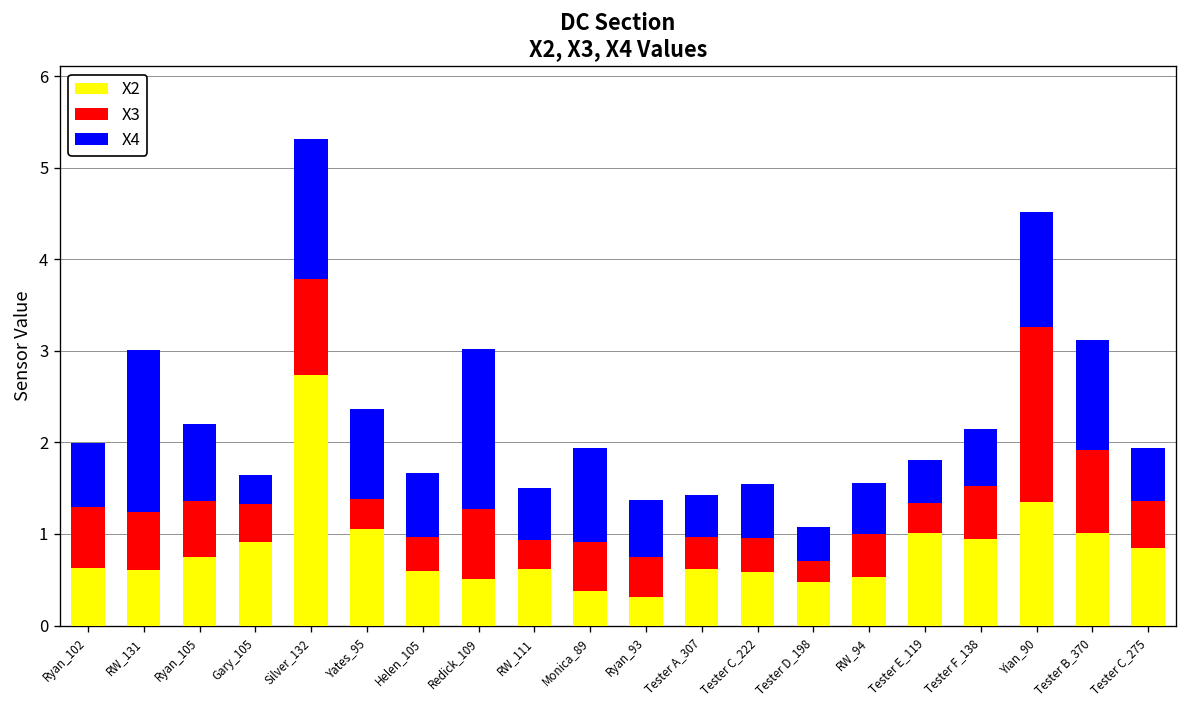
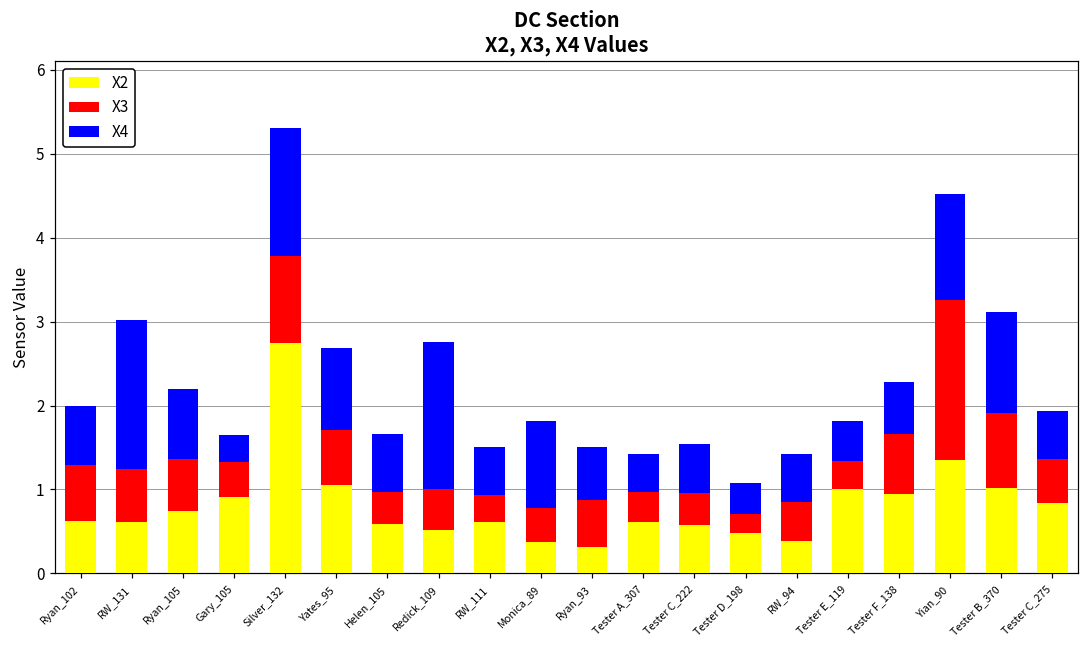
  {
    "X2": {
      "Ryan_102": 0.6,
      "RW_131": 0.6,
      "Ryan_105": 0.7,
      "Gary_105": 0.9,
      "Silver_132": 2.7,
      "Yates_95": 1.0,
      "Helen_105": 0.6,
      "Redick_109": 0.5,
      "RW_111": 0.6,
      "Monica_89": 0.4,
      "Ryan_93": 0.3,
      "Tester A_307": 0.6,
      "Tester C_222": 0.6,
      "Tester D_198": 0.5,
-     "RW_94": 0.5,
+     "RW_94": 0.4,
      "Tester E_119": 1.0,
      "Tester F_138": 0.9,
      "Yian_90": 1.4,
      "Tester B_370": 1.0,
      "Tester C_275": 0.8
    },
    "X3": {
      "Ryan_102": 0.7,
      "RW_131": 0.6,
      "Ryan_105": 0.6,
      "Gary_105": 0.4,
      "Silver_132": 1.0,
-     "Yates_95": 0.3,
+     "Yates_95": 0.7,
      "Helen_105": 0.4,
-     "Redick_109": 0.8,
+     "Redick_109": 0.5,
      "RW_111": 0.3,
-     "Monica_89": 0.5,
-     "Ryan_93": 0.4,
+     "Monica_89": 0.4,
+     "Ryan_93": 0.6,
      "Tester A_307": 0.4,
      "Tester C_222": 0.4,
      "Tester D_198": 0.2,
      "RW_94": 0.5,
      "Tester E_119": 0.3,
-     "Tester F_138": 0.6,
+     "Tester F_138": 0.7,
      "Yian_90": 1.9,
      "Tester B_370": 0.9,
      "Tester C_275": 0.5
    },
    "X4": {
      "Ryan_102": 0.7,
      "RW_131": 1.8,
      "Ryan_105": 0.8,
      "Gary_105": 0.3,
      "Silver_132": 1.5,
      "Yates_95": 1.0,
      "Helen_105": 0.7,
      "Redick_109": 1.7,
      "RW_111": 0.6,
      "Monica_89": 1.0,
      "Ryan_93": 0.6,
      "Tester A_307": 0.5,
      "Tester C_222": 0.6,
      "Tester D_198": 0.4,
      "RW_94": 0.6,
      "Tester E_119": 0.5,
      "Tester F_138": 0.6,
      "Yian_90": 1.3,
      "Tester B_370": 1.2,
      "Tester C_275": 0.6
    }
  }
